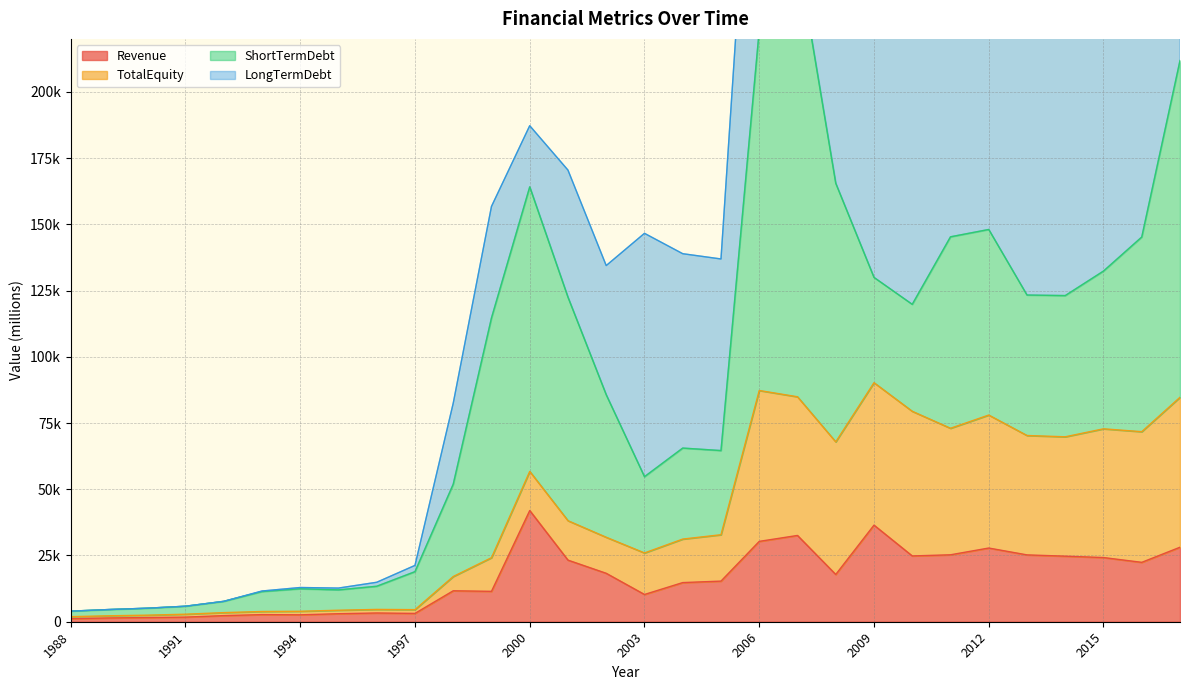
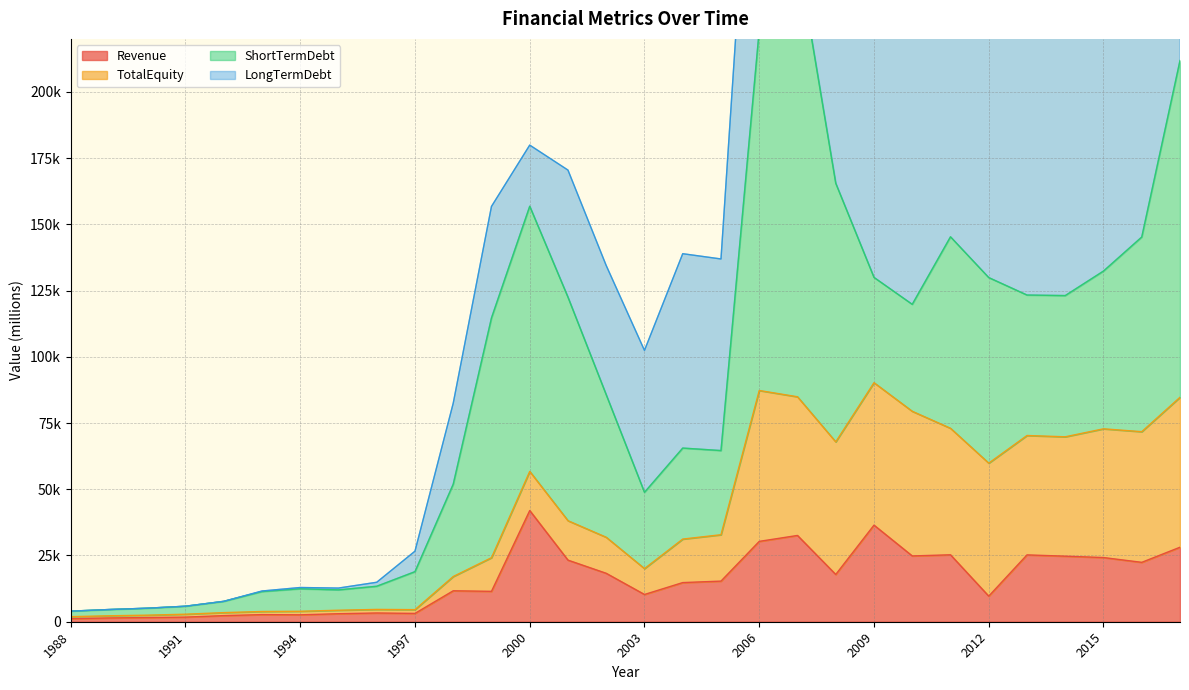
  {
    "Revenue": {
      "1991": 2000,
      "1994": 3000,
      "1997": 3000,
      "2000": 42000,
      "2003": 10000,
      "2006": 30000,
      "2009": 36000,
-     "2012": 28000,
+     "2012": 10000,
      "2015": 24000
    },
    "TotalEquity": {
      "1991": 1000,
      "1994": 1000,
      "1997": 1000,
      "2000": 15000,
-     "2003": 16000,
+     "2003": 10000,
      "2006": 57000,
      "2009": 54000,
      "2012": 50000,
      "2015": 49000
    },
    "ShortTermDebt": {
      "1997": 14000,
-     "2000": 107000,
+     "2000": 100000,
      "2003": 29000,
      "2009": 40000,
      "2012": 70000,
      "2015": 60000
    },
    "LongTermDebt": {
-     "1997": 2000,
+     "1997": 8000,
      "2000": 23000,
-     "2003": 92000
+     "2003": 54000
    }
  }
